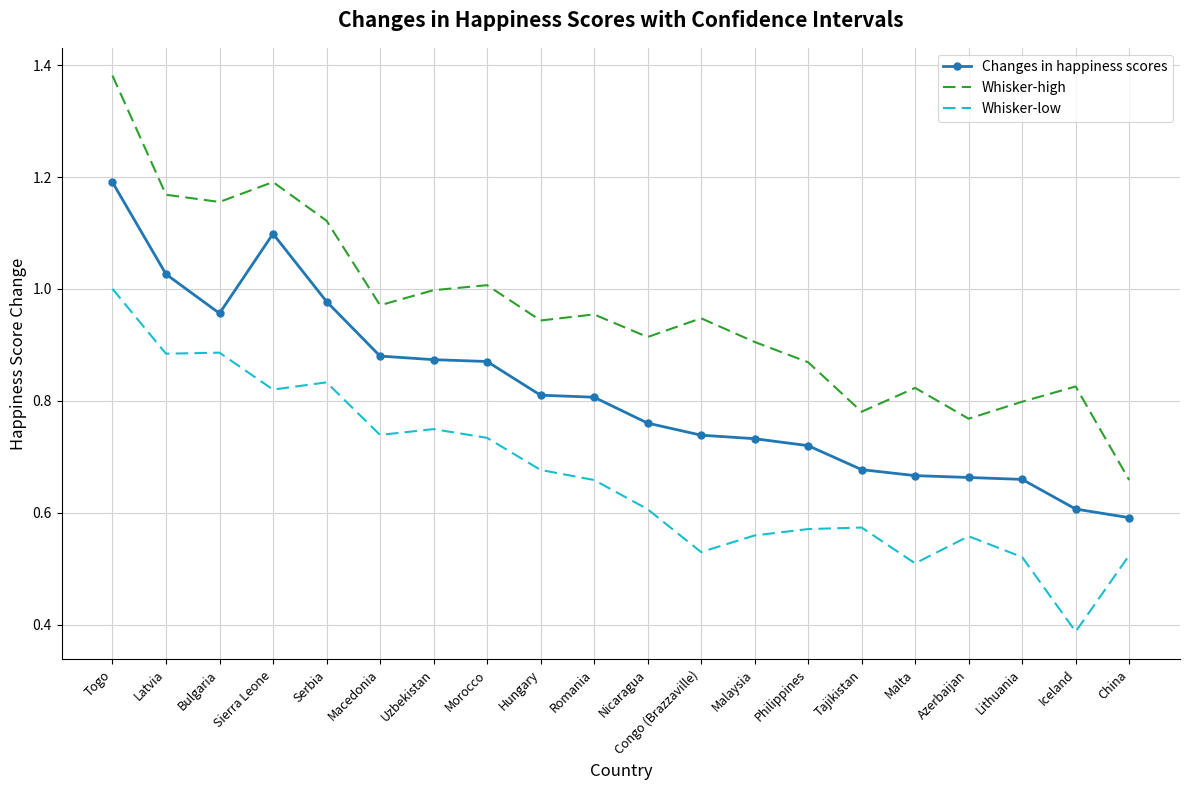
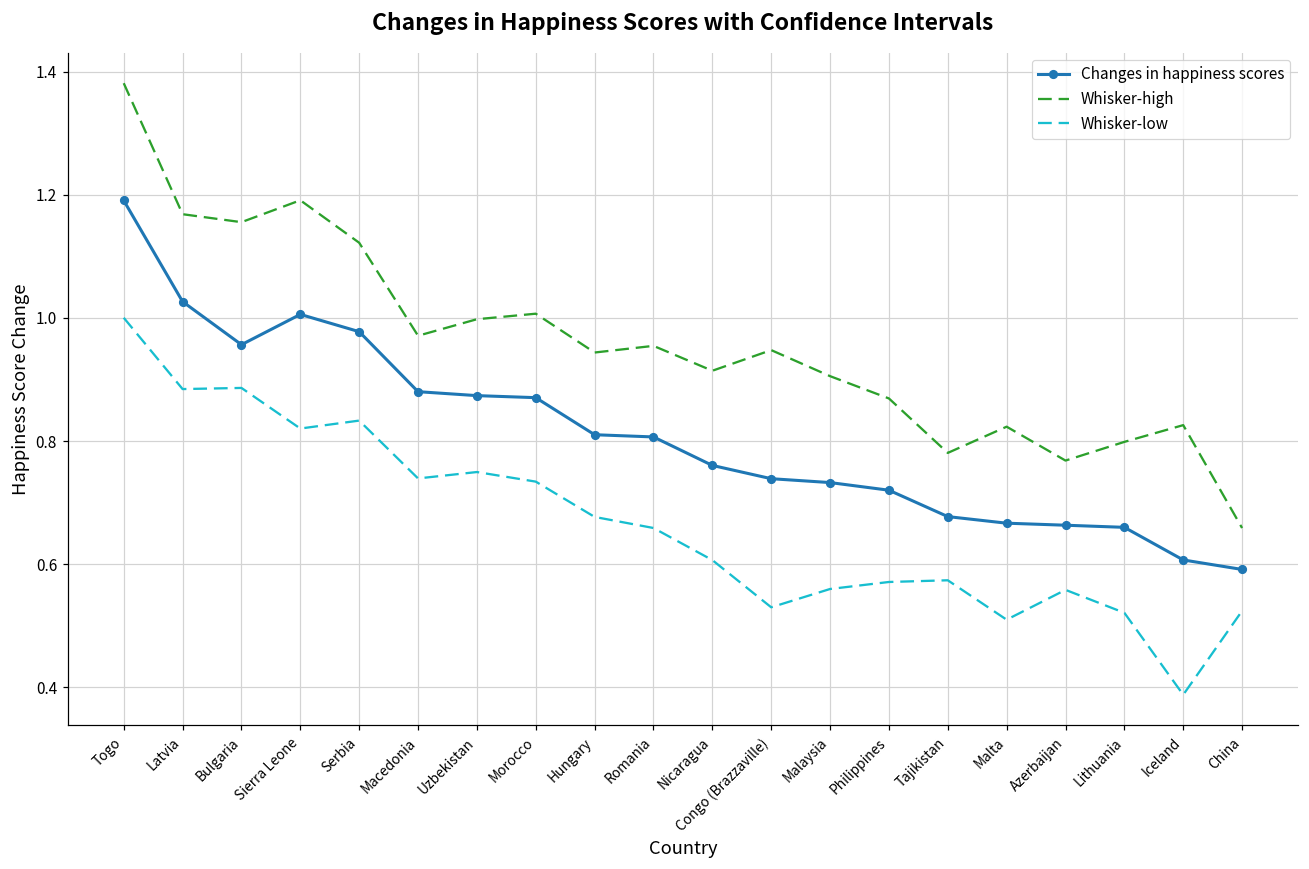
  {
    "Changes in happiness scores": {
      "Togo": 1.19,
      "Latvia": 1.03,
      "Bulgaria": 0.96,
-     "Sierra Leone": 1.10,
+     "Sierra Leone": 1.01,
      "Serbia": 0.98,
      "Macedonia": 0.88,
      "Uzbekistan": 0.87,
      "Morocco": 0.87,
      "Hungary": 0.81,
      "Romania": 0.81,
      "Nicaragua": 0.76,
      "Congo (Brazzaville)": 0.74,
      "Malaysia": 0.73,
      "Philippines": 0.72,
      "Tajikistan": 0.68,
      "Malta": 0.67,
      "Azerbaijan": 0.66,
      "Lithuania": 0.66,
      "Iceland": 0.61,
      "China": 0.59
    },
    "Whisker-high": {
      "Togo": 1.38,
      "Latvia": 1.17,
      "Bulgaria": 1.16,
      "Sierra Leone": 1.19,
      "Serbia": 1.12,
      "Macedonia": 0.97,
      "Uzbekistan": 1.00,
      "Morocco": 1.01,
      "Hungary": 0.94,
      "Romania": 0.95,
      "Nicaragua": 0.91,
      "Congo (Brazzaville)": 0.95,
      "Malaysia": 0.91,
      "Philippines": 0.87,
      "Tajikistan": 0.78,
      "Malta": 0.82,
      "Azerbaijan": 0.77,
      "Lithuania": 0.80,
      "Iceland": 0.83,
      "China": 0.66
    },
    "Whisker-low": {
      "Togo": 1.00,
      "Latvia": 0.88,
      "Bulgaria": 0.89,
      "Sierra Leone": 0.82,
      "Serbia": 0.83,
      "Macedonia": 0.74,
      "Uzbekistan": 0.75,
      "Morocco": 0.73,
      "Hungary": 0.68,
      "Romania": 0.66,
      "Nicaragua": 0.61,
      "Congo (Brazzaville)": 0.53,
      "Malaysia": 0.56,
      "Philippines": 0.57,
      "Tajikistan": 0.57,
      "Malta": 0.51,
      "Azerbaijan": 0.56,
      "Lithuania": 0.52,
      "Iceland": 0.39,
      "China": 0.52
    }
  }
